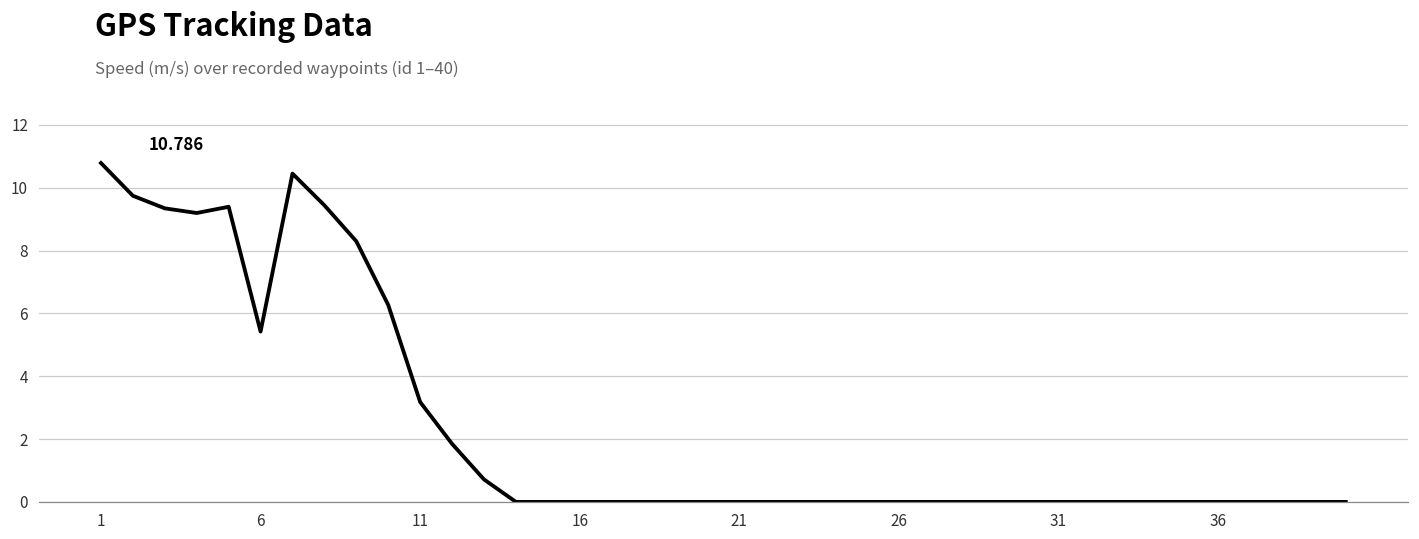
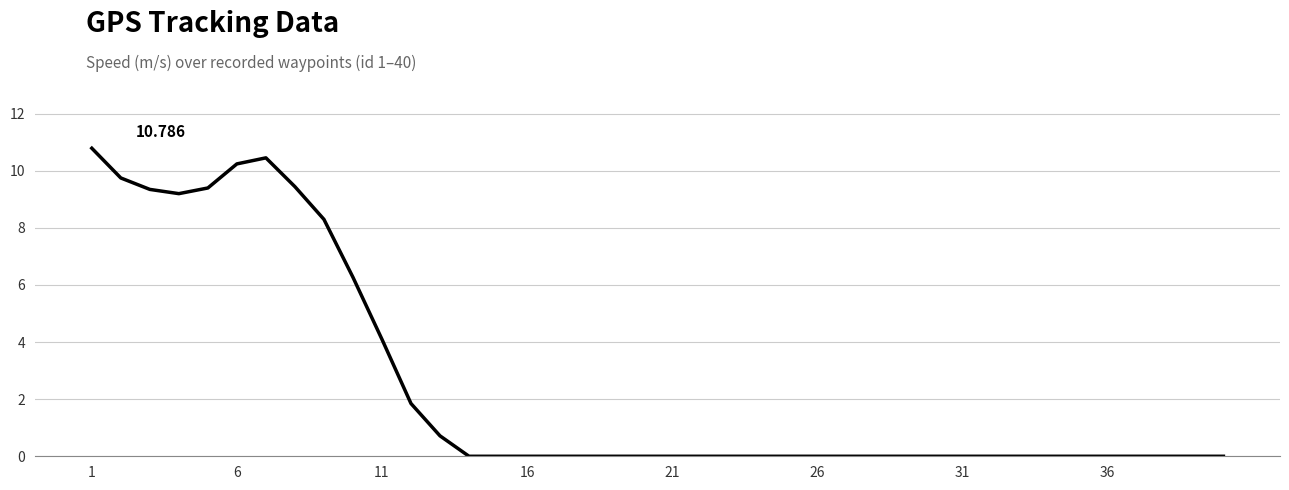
  {
    "1": 10.8,
-   "6": 5.4,
-   "11": 3.2,
+   "6": 10.2,
+   "11": 4.1,
    "16": 0.0,
    "21": 0.0,
    "26": 0.0,
    "31": 0.0,
    "36": 0.0
  }
